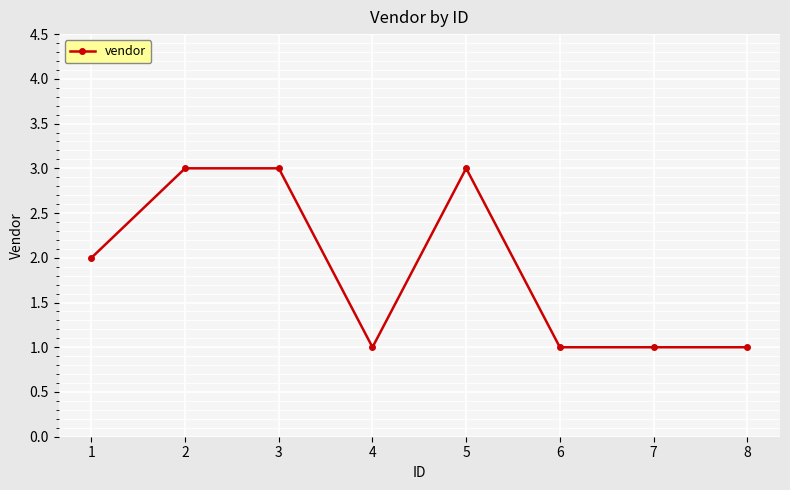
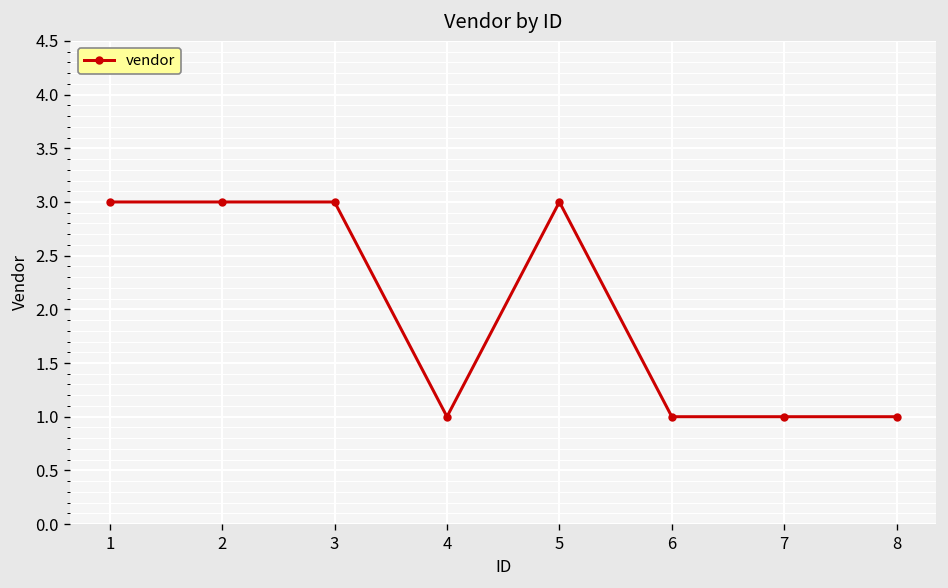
  {
-   "1": 2,
+   "1": 3,
    "2": 3,
    "3": 3,
    "4": 1,
    "5": 3,
    "6": 1,
    "7": 1,
    "8": 1
  }
